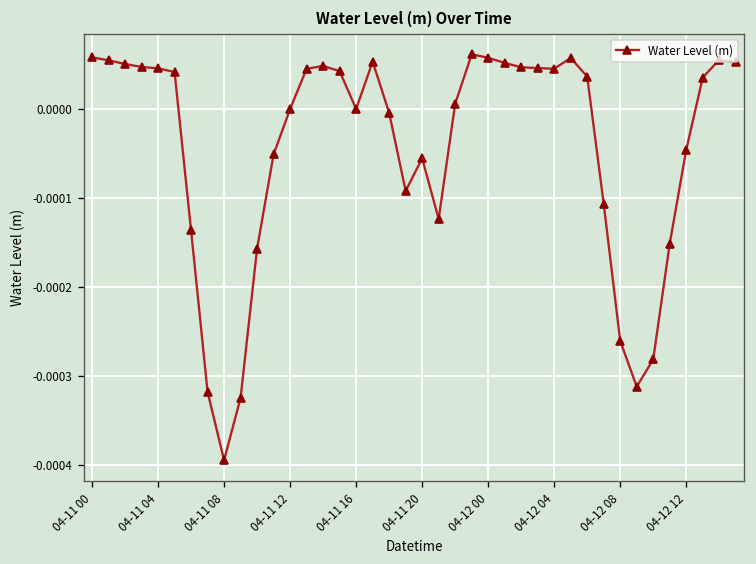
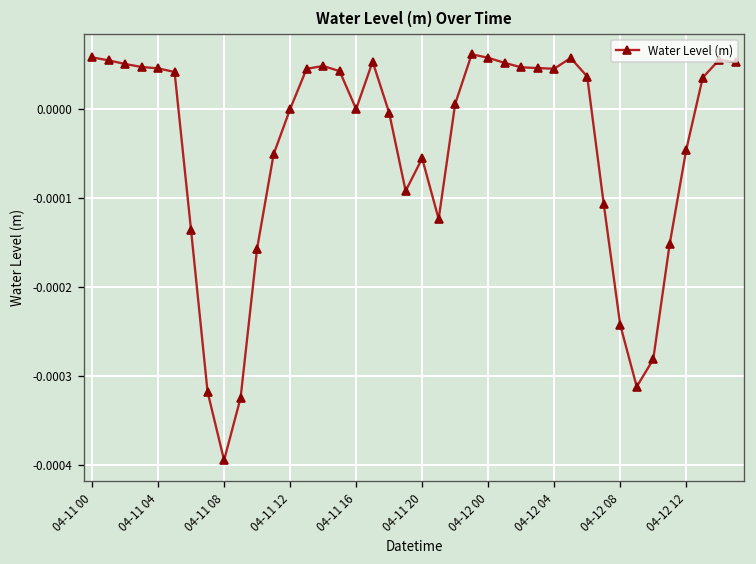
  {
    "04-11 00": 0.00006,
    "04-11 04": 0.00005,
    "04-11 08": -0.00039,
    "04-11 12": 0.00000,
    "04-11 16": 0.00000,
    "04-11 20": -0.00006,
    "04-12 00": 0.00006,
    "04-12 04": 0.00005,
-   "04-12 08": -0.00026,
+   "04-12 08": -0.00024,
    "04-12 12": -0.00005
  }
